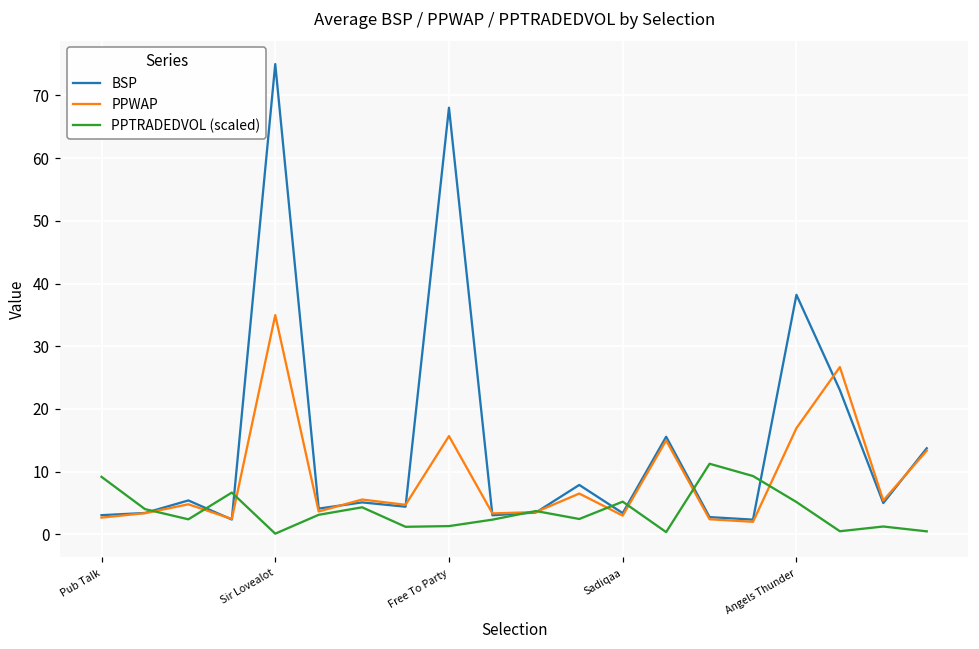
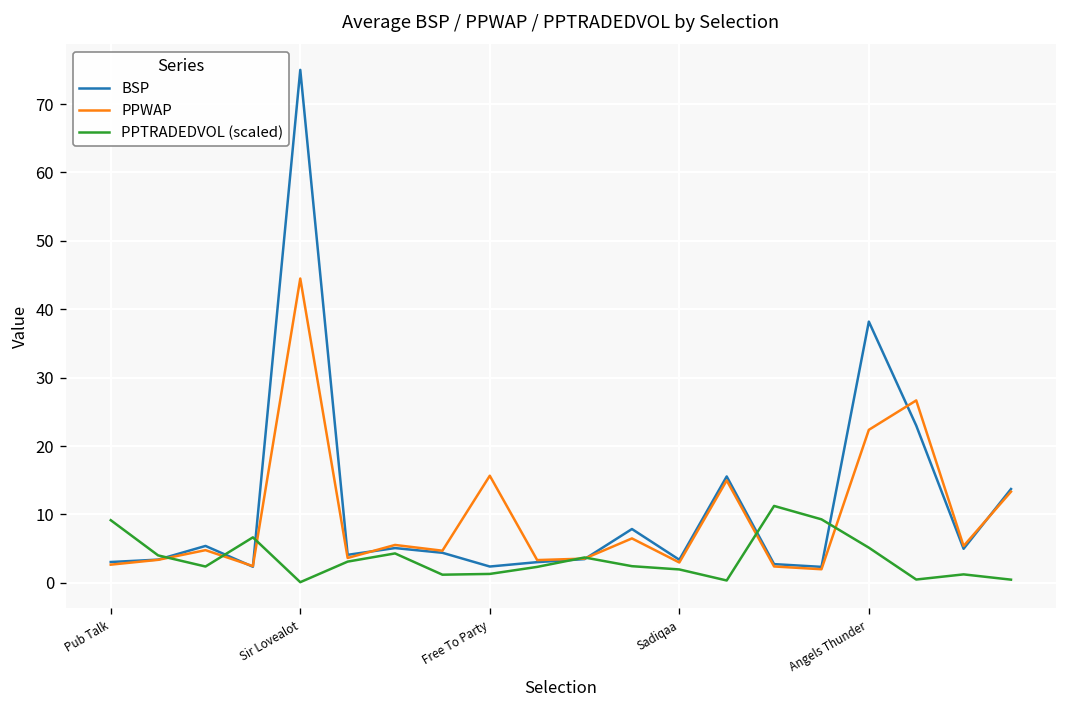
  {
    "BSP": {
      "Sir Lovealot": 75,
-     "Free To Party": 68,
+     "Free To Party": 2,
      "Angels Thunder": 38
    },
    "PPWAP": {
-     "Sir Lovealot": 35,
+     "Sir Lovealot": 44,
      "Free To Party": 16,
-     "Angels Thunder": 17
+     "Angels Thunder": 22
    },
    "PPTRADEDVOL (scaled)": {
      "Pub Talk": 9,
      "Sir Lovealot": 0,
      "Free To Party": 1,
-     "Sadiqaa": 5,
+     "Sadiqaa": 2,
      "Angels Thunder": 5
    }
  }
